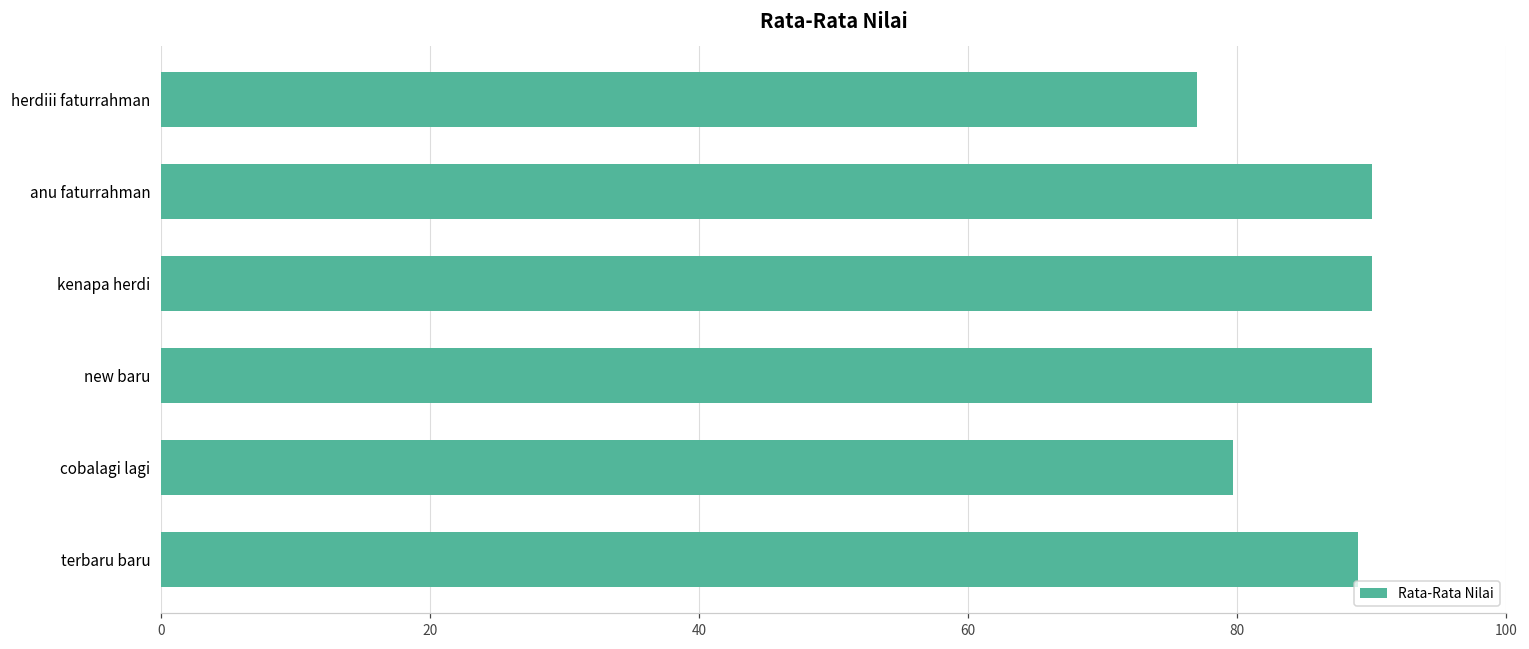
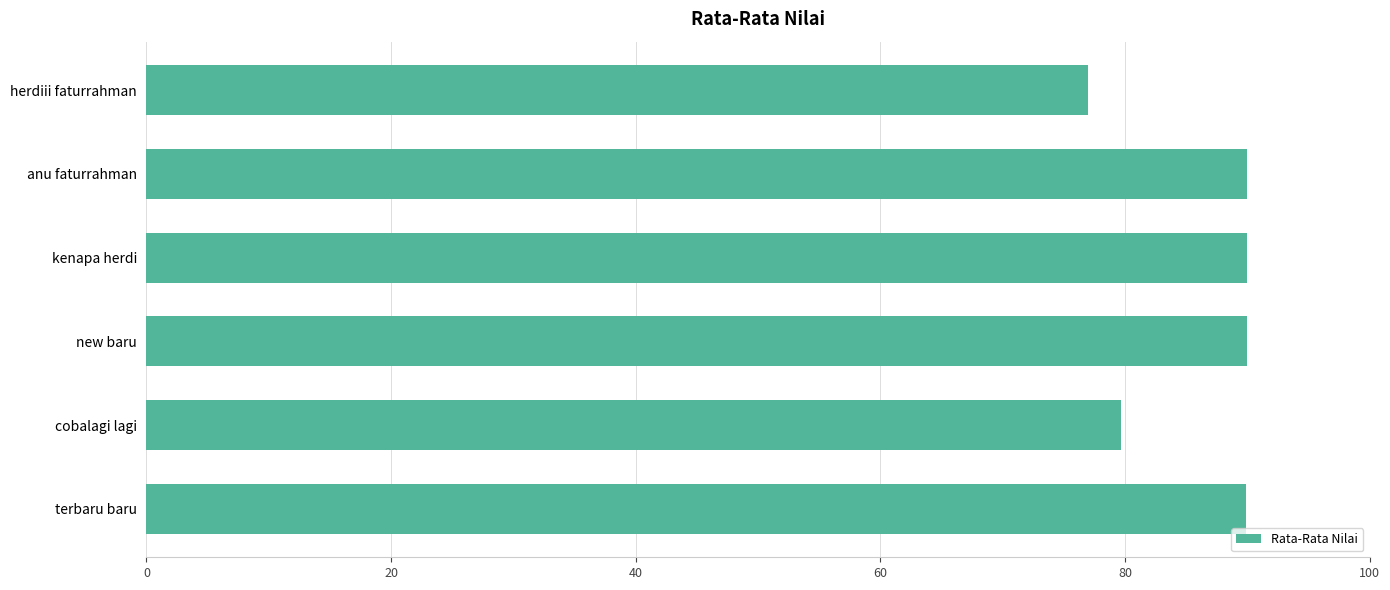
  {
    "herdiii faturrahman": 77.0,
    "anu faturrahman": 90.0,
    "kenapa herdi": 90.0,
    "new baru": 90.0,
    "cobalagi lagi": 79.7,
-   "terbaru baru": 89.0
+   "terbaru baru": 89.9
  }
